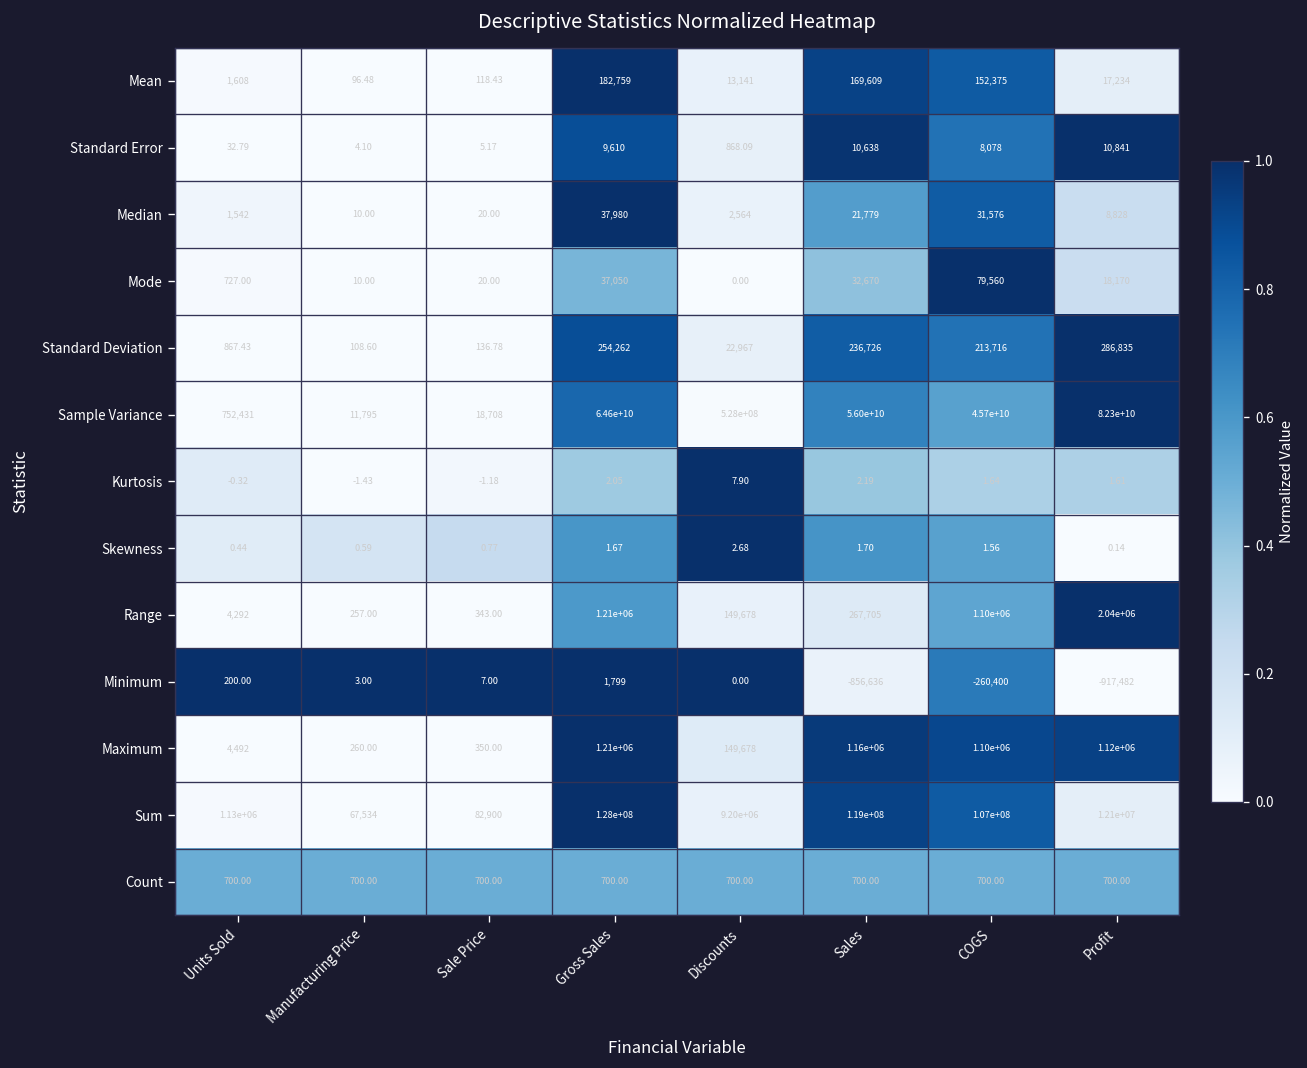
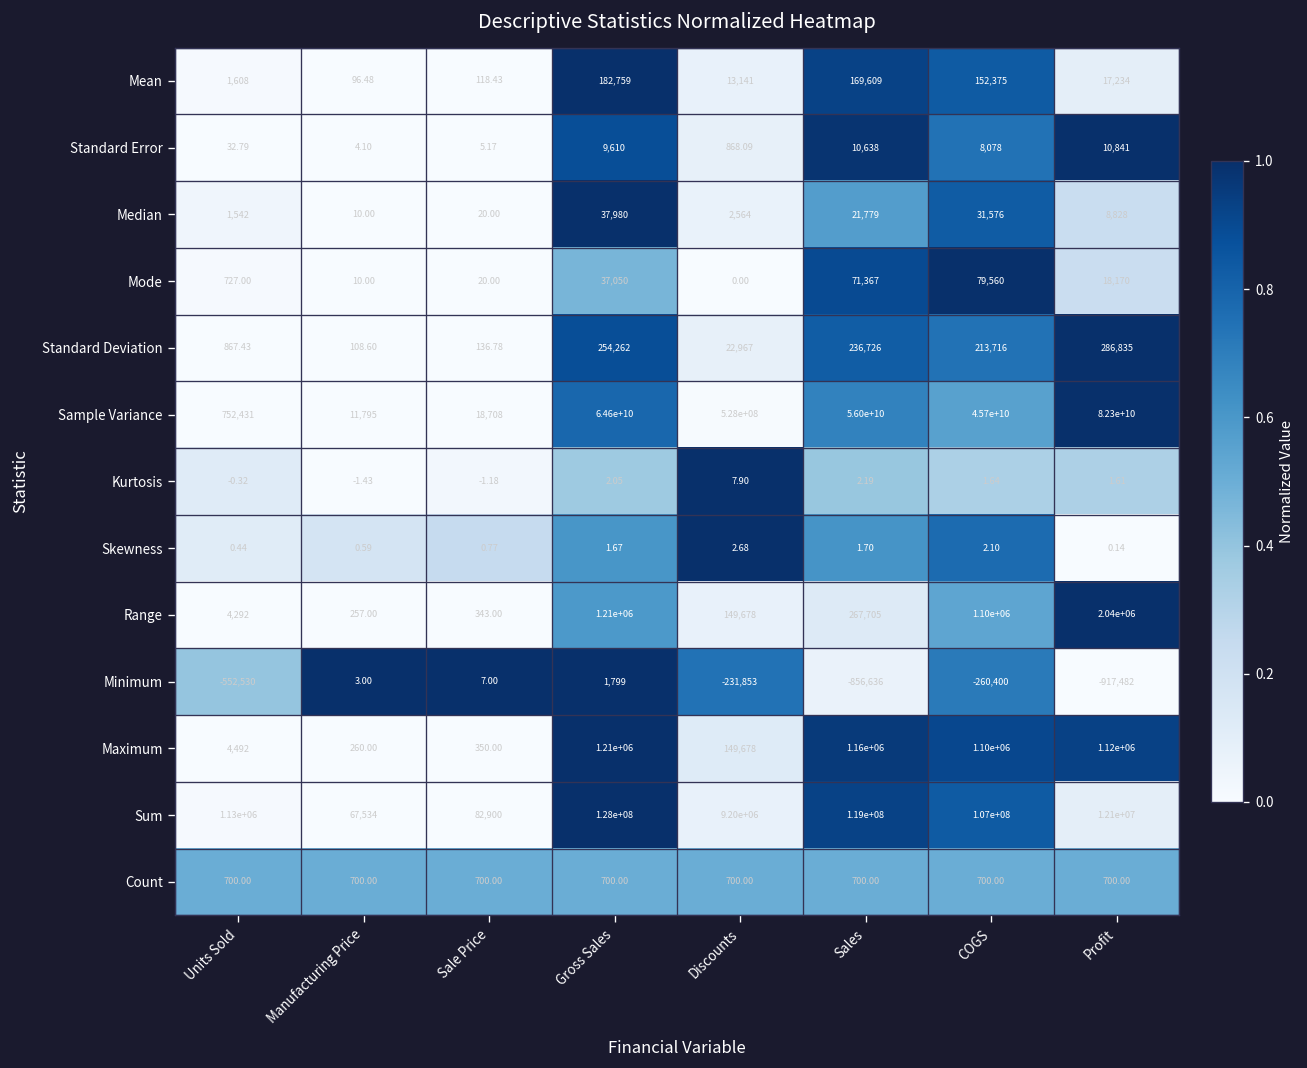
  {
    "Mean": {
      "Units Sold": "1,608",
      "Manufacturing Price": "96.48",
      "Sale Price": "118.43",
      "Gross Sales": "182,759",
      "Sales": "169,609",
      "COGS": "152,375"
    },
    "Standard Error": {
      "Units Sold": "32.79",
      "Manufacturing Price": "4.10",
      "Sale Price": "5.17",
      "Gross Sales": "9,610",
      "Sales": "10,638",
      "COGS": "8,078",
      "Profit": "10,841"
    },
    "Median": {
      "Units Sold": "1,542",
      "Manufacturing Price": "10.00",
      "Sale Price": "20.00",
      "Gross Sales": "37,980",
      "Sales": "21,779",
      "COGS": "31,576"
    },
    "Mode": {
      "Units Sold": "727.00",
      "Manufacturing Price": "10.00",
      "Sale Price": "20.00",
      "Gross Sales": "37,050",
      "Discounts": "0.00",
-     "Sales": "32,670",
+     "Sales": "71,367",
      "COGS": "79,560"
    },
    "Standard Deviation": {
      "Units Sold": "867.43",
      "Manufacturing Price": "108.60",
      "Sale Price": "136.78",
      "Gross Sales": "254,262",
      "Sales": "236,726",
      "COGS": "213,716",
      "Profit": "286,835"
    },
    "Sample Variance": {
      "Units Sold": "752,431",
      "Manufacturing Price": "11,795",
      "Sale Price": "18,708",
      "Gross Sales": "6.46e+10",
      "Discounts": "5.28e+08",
      "Sales": "5.60e+10",
      "COGS": "4.57e+10",
      "Profit": "8.23e+10"
    },
    "Kurtosis": {
      "Manufacturing Price": "-1.43",
      "Sale Price": "-1.18",
      "Discounts": "7.90",
      "Sales": "2.19"
    },
    "Skewness": {
      "Gross Sales": "1.67",
      "Discounts": "2.68",
      "Sales": "1.70",
-     "COGS": "1.56",
+     "COGS": "2.10",
      "Profit": "0.14"
    },
    "Range": {
      "Units Sold": "4,292",
      "Manufacturing Price": "257.00",
      "Sale Price": "343.00",
      "Gross Sales": "1.21e+06",
      "COGS": "1.10e+06",
      "Profit": "2.04e+06"
    },
    "Minimum": {
-     "Units Sold": "200.00",
+     "Units Sold": "-552,530",
      "Manufacturing Price": "3.00",
      "Sale Price": "7.00",
      "Gross Sales": "1,799",
-     "Discounts": "0.00",
+     "Discounts": "-231,853",
      "COGS": "-260,400",
      "Profit": "-917,482"
    },
    "Maximum": {
      "Units Sold": "4,492",
      "Manufacturing Price": "260.00",
      "Sale Price": "350.00",
      "Gross Sales": "1.21e+06",
      "Sales": "1.16e+06",
      "COGS": "1.10e+06",
      "Profit": "1.12e+06"
    },
    "Sum": {
      "Units Sold": "1.13e+06",
      "Manufacturing Price": "67,534",
      "Sale Price": "82,900",
      "Gross Sales": "1.28e+08",
      "Sales": "1.19e+08",
      "COGS": "1.07e+08"
    },
    "Count": {
      "Units Sold": "700.00",
      "Manufacturing Price": "700.00",
      "Sale Price": "700.00",
      "Gross Sales": "700.00",
      "Discounts": "700.00",
      "Sales": "700.00",
      "COGS": "700.00",
      "Profit": "700.00"
    }
  }
